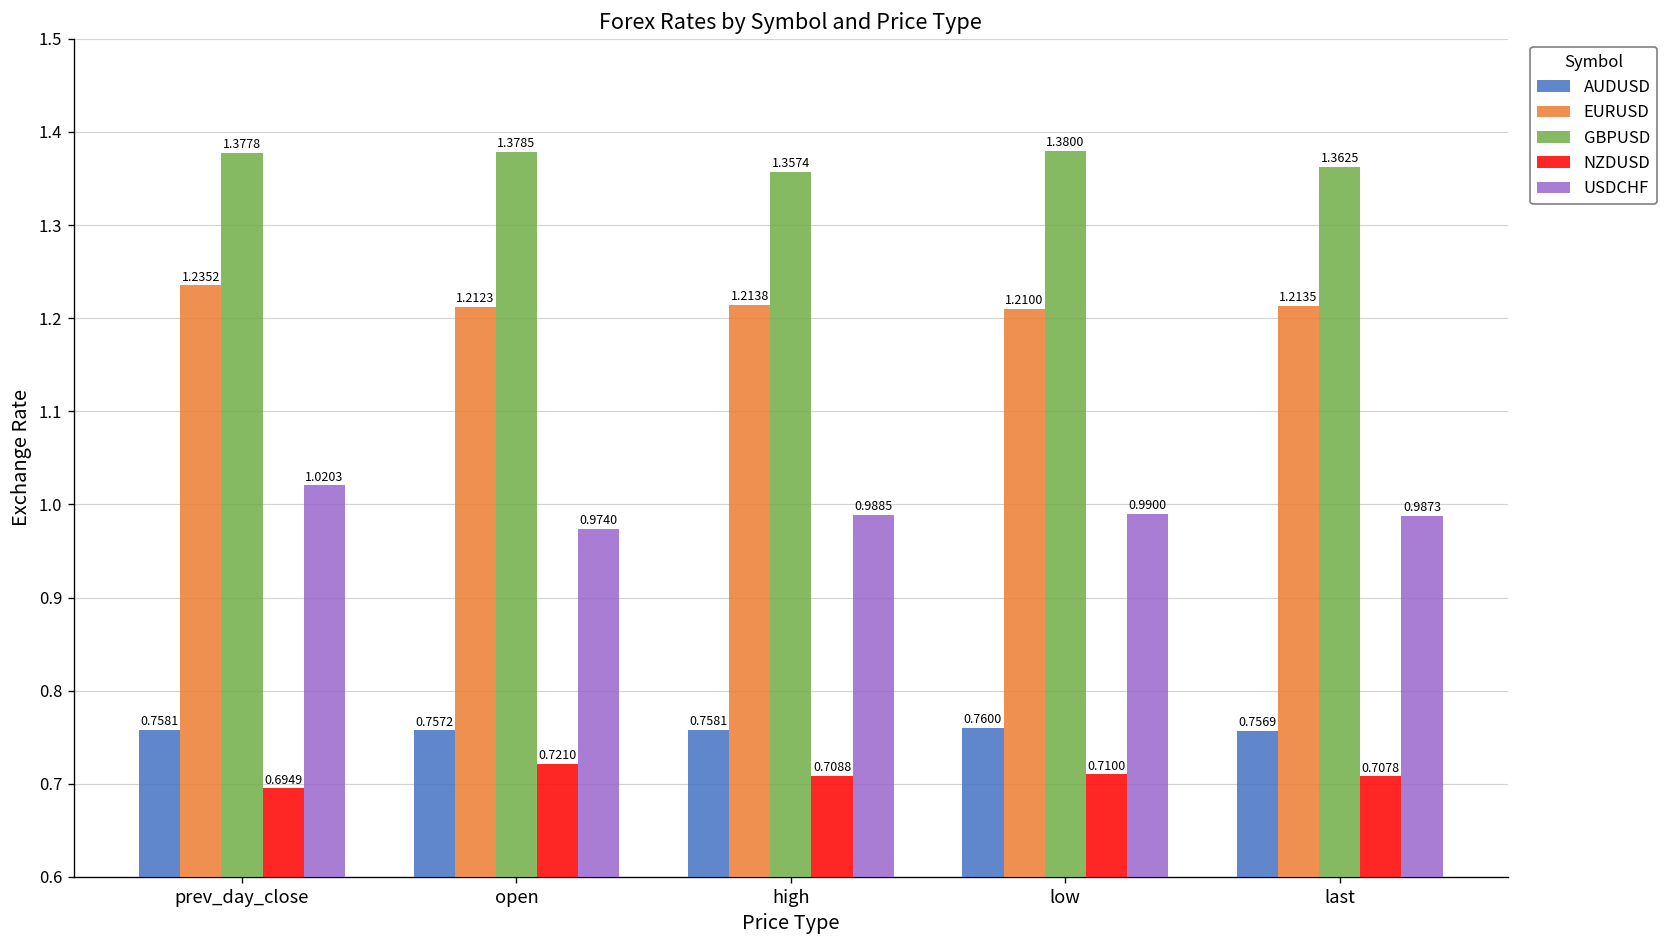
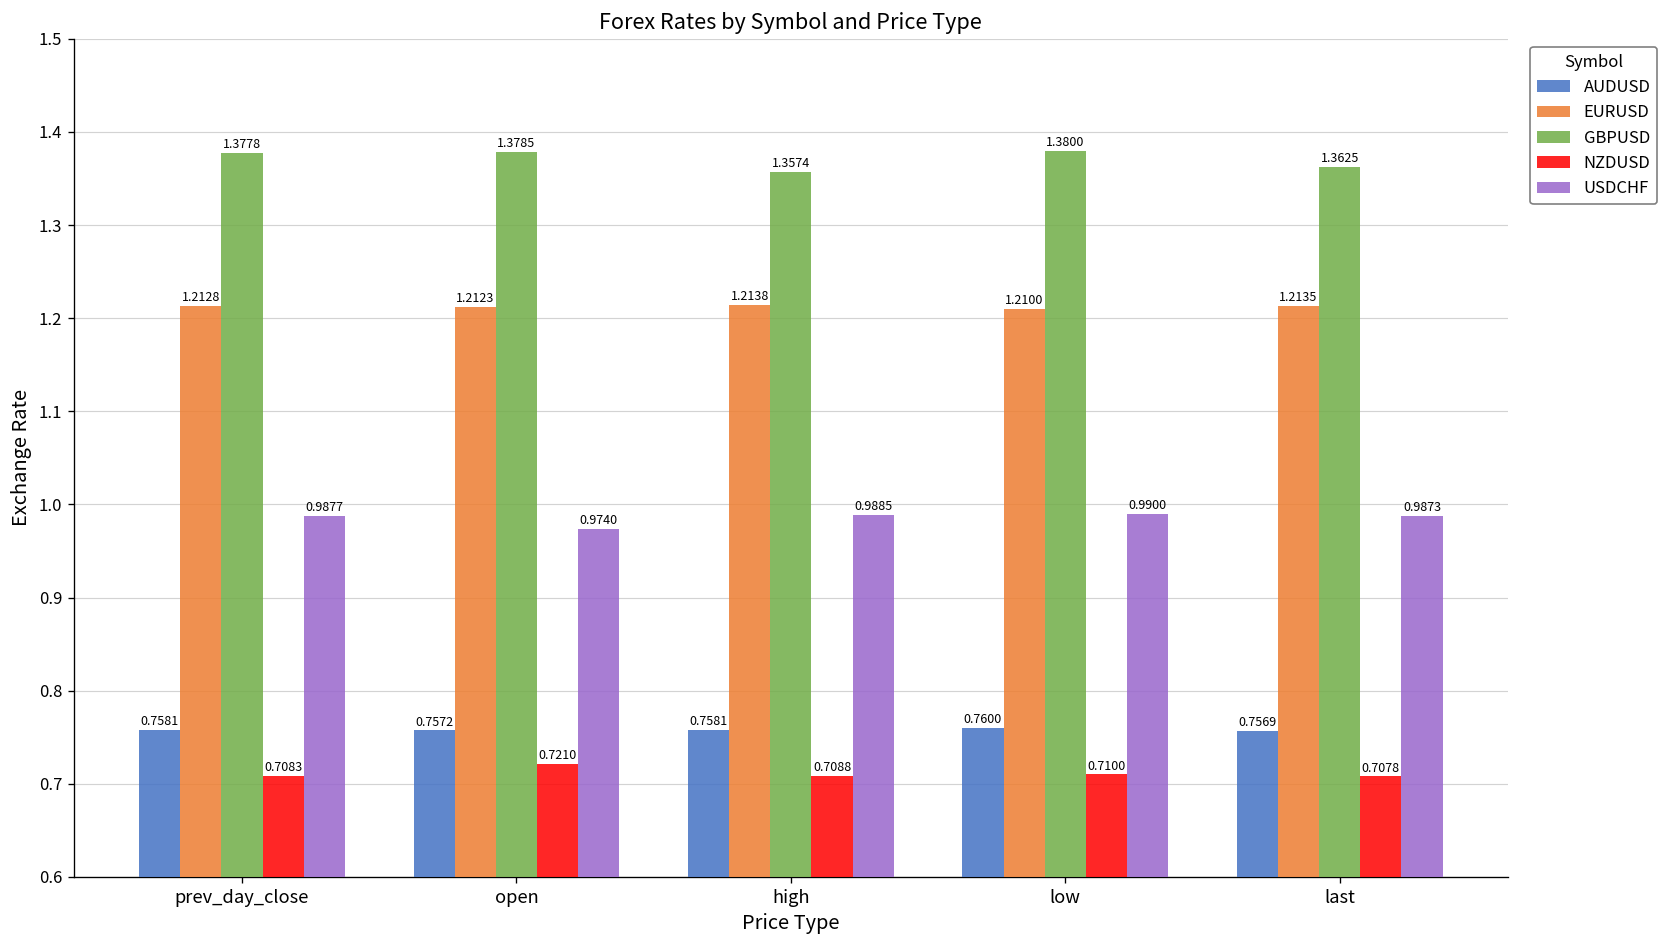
  {
    "AUDUSD": {
      "prev_day_close": 0.7581,
      "open": 0.7572,
      "high": 0.7581,
      "low": 0.7600,
      "last": 0.7569
    },
    "EURUSD": {
-     "prev_day_close": 1.2352,
+     "prev_day_close": 1.2128,
      "open": 1.2123,
      "high": 1.2138,
      "low": 1.2100,
      "last": 1.2135
    },
    "GBPUSD": {
      "prev_day_close": 1.3778,
      "open": 1.3785,
      "high": 1.3574,
      "low": 1.3800,
      "last": 1.3625
    },
    "NZDUSD": {
-     "prev_day_close": 0.6949,
+     "prev_day_close": 0.7083,
      "open": 0.7210,
      "high": 0.7088,
      "low": 0.7100,
      "last": 0.7078
    },
    "USDCHF": {
-     "prev_day_close": 1.0203,
+     "prev_day_close": 0.9877,
      "open": 0.9740,
      "high": 0.9885,
      "low": 0.9900,
      "last": 0.9873
    }
  }
